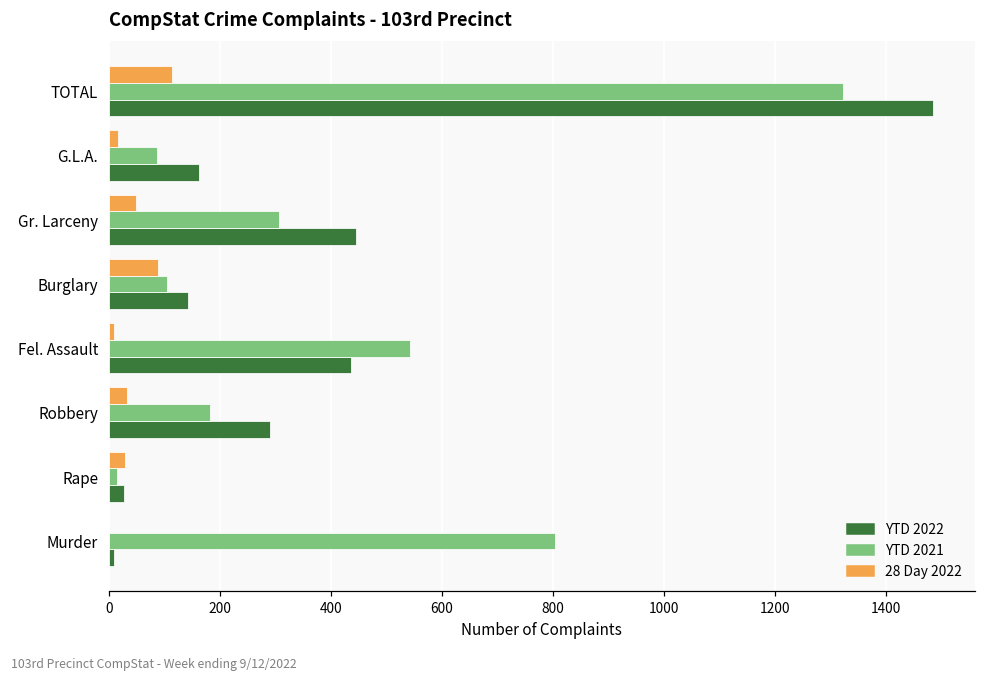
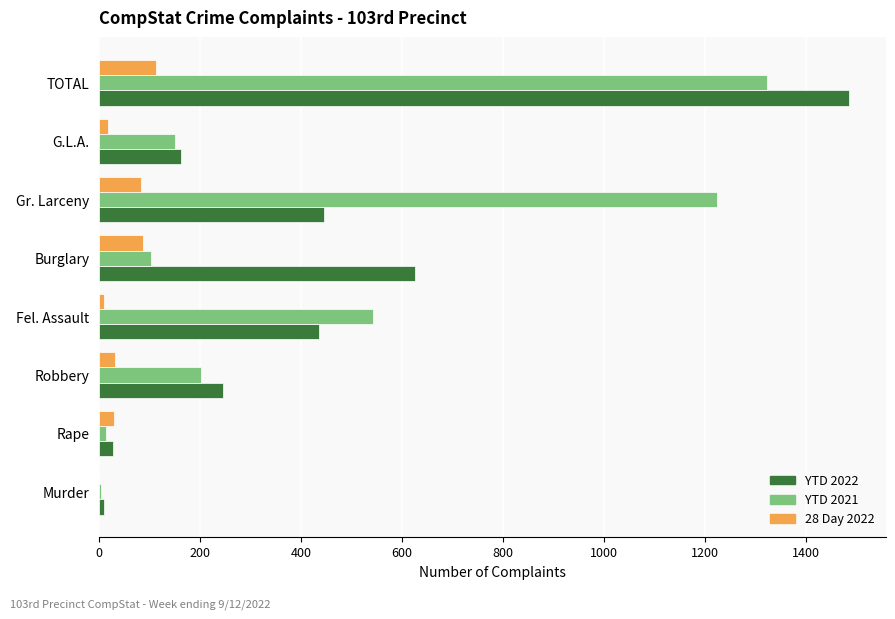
  {
    "YTD 2022": {
      "TOTAL": 1490,
      "G.L.A.": 160,
      "Gr. Larceny": 450,
-     "Burglary": 140,
+     "Burglary": 630,
      "Fel. Assault": 440,
-     "Robbery": 290,
+     "Robbery": 250,
      "Rape": 30,
      "Murder": 10
    },
    "YTD 2021": {
      "TOTAL": 1320,
-     "G.L.A.": 90,
-     "Gr. Larceny": 310,
+     "G.L.A.": 150,
+     "Gr. Larceny": 1220,
      "Burglary": 100,
      "Fel. Assault": 540,
-     "Robbery": 180,
+     "Robbery": 200,
      "Rape": 10,
-     "Murder": 800
+     "Murder": 10
    },
    "28 Day 2022": {
      "TOTAL": 110,
      "G.L.A.": 20,
-     "Gr. Larceny": 50,
+     "Gr. Larceny": 80,
      "Burglary": 90,
      "Fel. Assault": 10,
      "Robbery": 30,
      "Rape": 30
    }
  }
